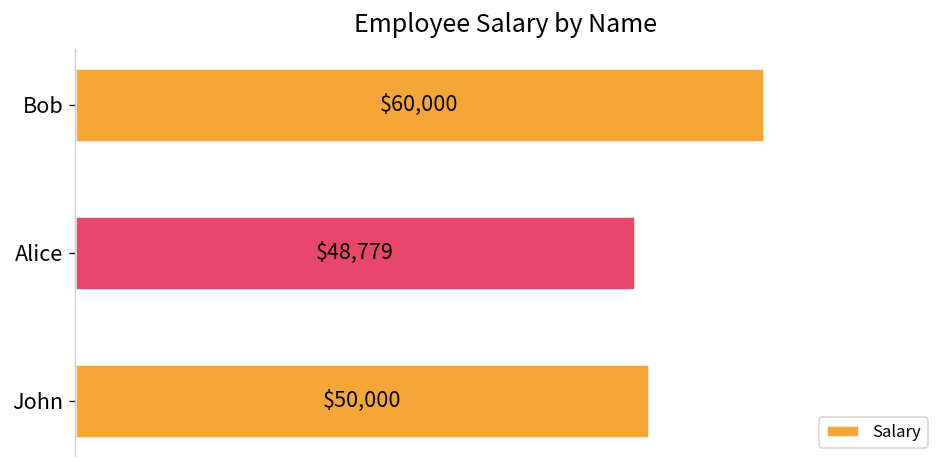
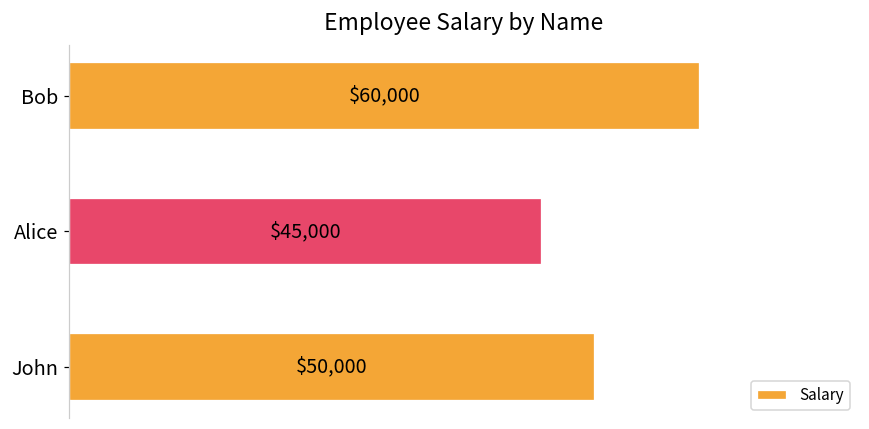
  {
    "Bob": "$60,000",
-   "Alice": "$48,779",
+   "Alice": "$45,000",
    "John": "$50,000"
  }
